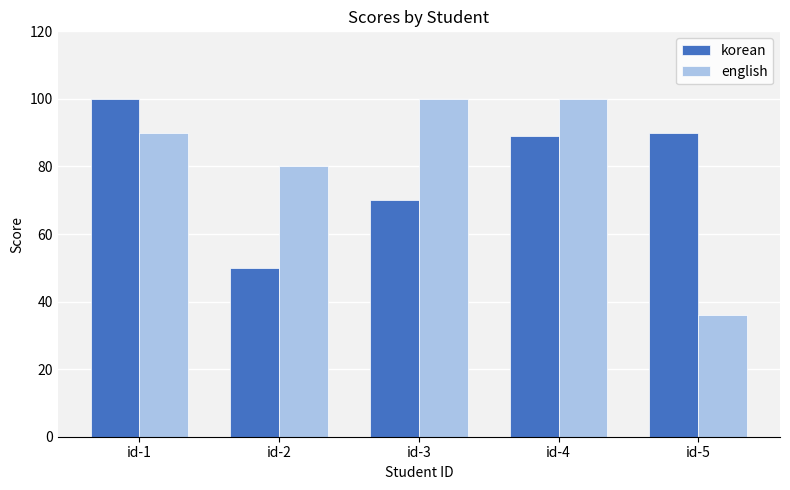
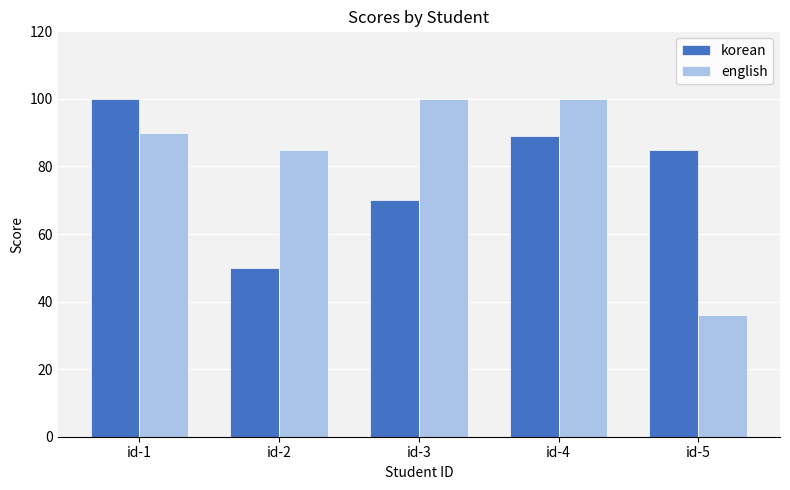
  {
    "korean": {
      "id-1": 100,
      "id-2": 50,
      "id-3": 70,
      "id-4": 89,
-     "id-5": 90
+     "id-5": 85
    },
    "english": {
      "id-1": 90,
-     "id-2": 80,
+     "id-2": 85,
      "id-3": 100,
      "id-4": 100,
      "id-5": 36
    }
  }
